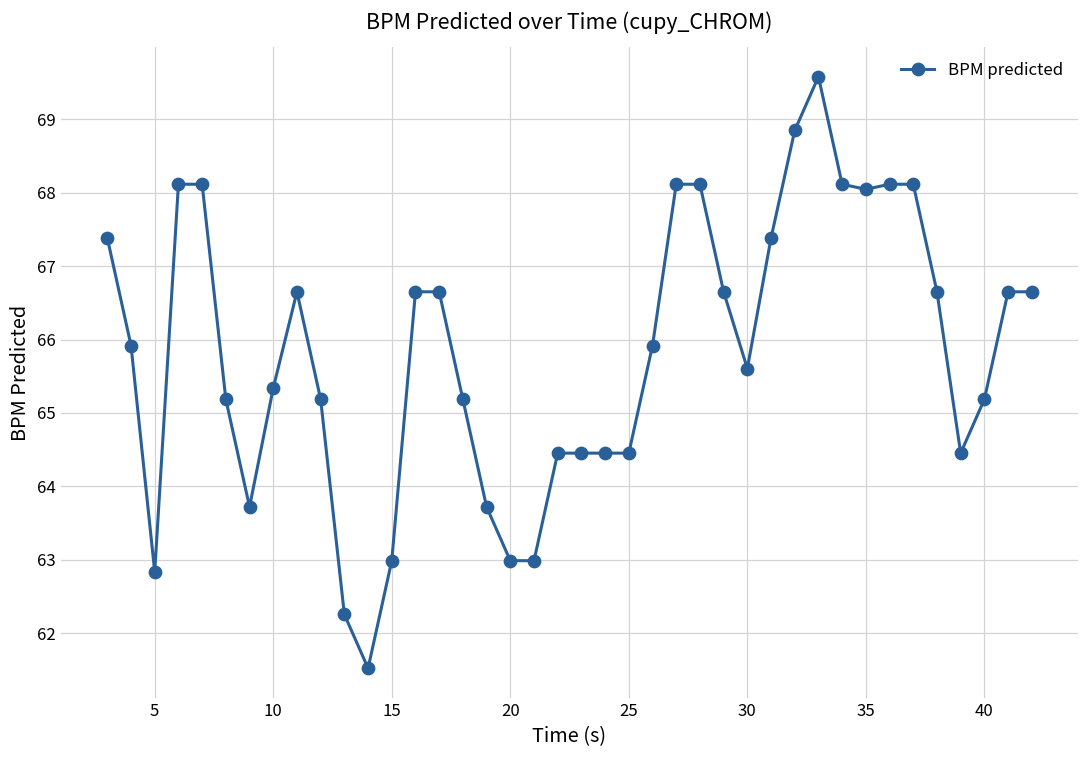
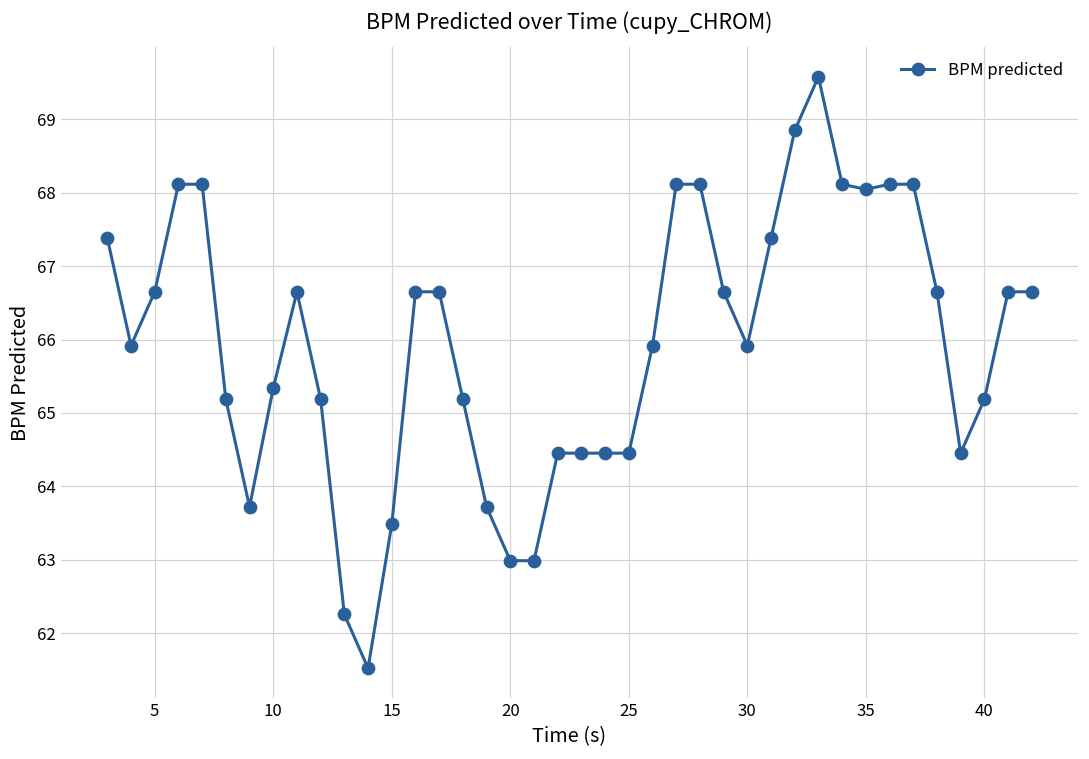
  {
-   "5": 62.8,
+   "5": 66.7,
    "10": 65.3,
-   "15": 63.0,
+   "15": 63.5,
    "20": 63.0,
    "25": 64.5,
-   "30": 65.6,
+   "30": 65.9,
    "35": 68.0,
    "40": 65.2
  }
